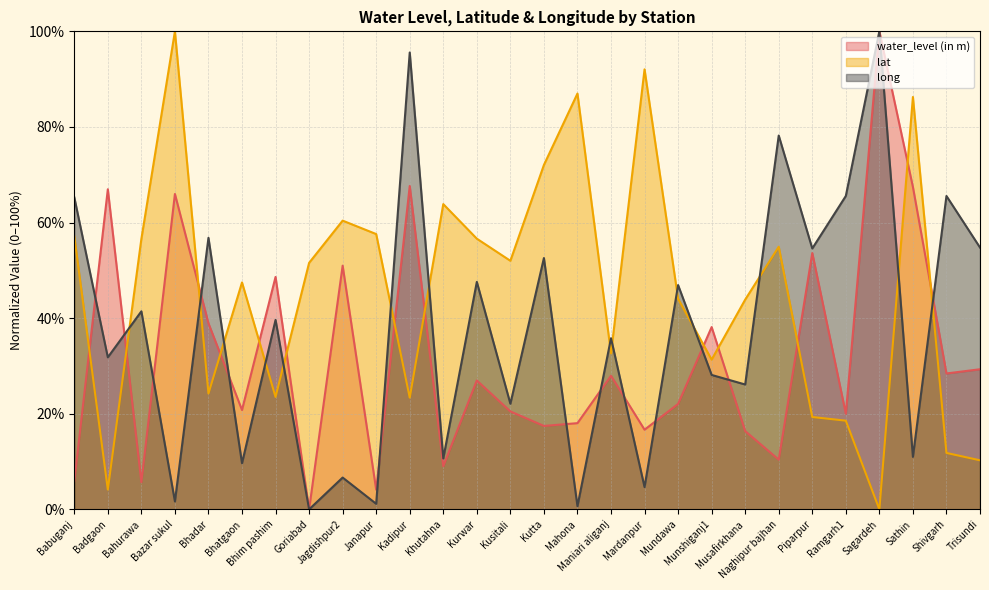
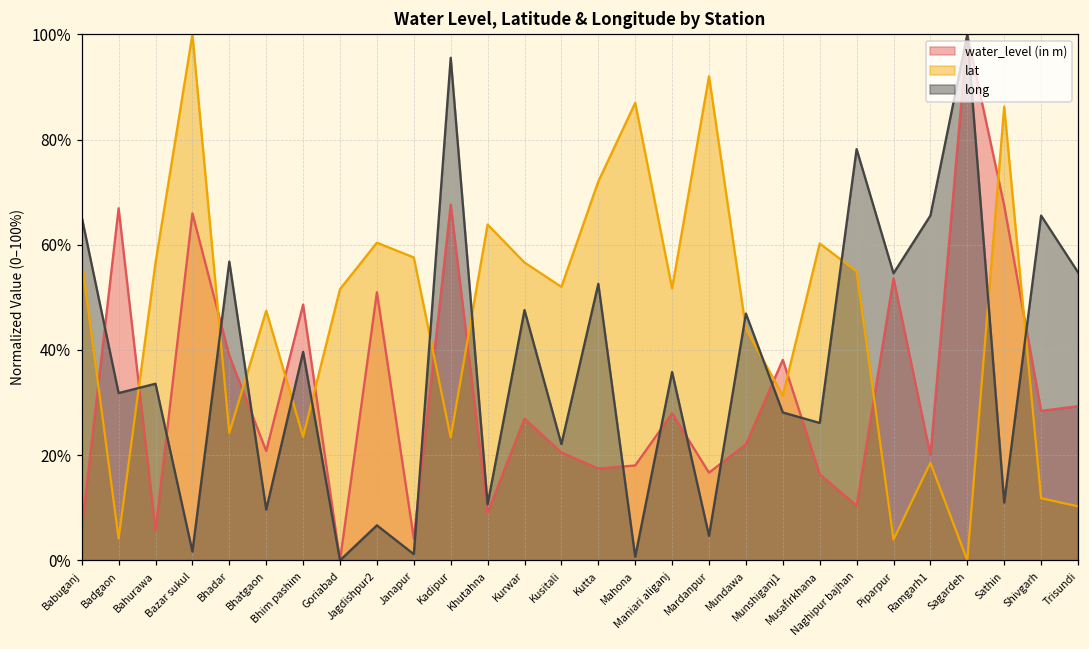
  {
    "water_level (in m)": {
      "Babuganj": "6%",
      "Badgaon": "67%",
      "Bahurawa": "6%",
      "Bazar sukul": "66%",
      "Bhadar": "39%",
      "Bhatgaon": "21%",
      "Bhim pashim": "49%",
      "Jagdishpur2": "51%",
      "Janapur": "4%",
      "Kadipur": "68%",
      "Khutahna": "9%",
      "Kurwar": "27%",
      "Kusitali": "20%",
      "Kutta": "17%",
      "Mahona": "18%",
      "Maniari aliganj": "28%",
      "Mardanpur": "17%",
      "Mundawa": "22%",
      "Munshiganj1": "38%",
      "Musafirkhana": "16%",
      "Naghipur bajhan": "10%",
      "Piparpur": "54%",
      "Ramgarh1": "20%",
      "Sathin": "67%",
      "Shivgarh": "28%",
      "Trisundi": "29%"
    },
    "lat": {
      "Babuganj": "57%",
      "Badgaon": "4%",
      "Bahurawa": "57%",
      "Bazar sukul": "100%",
      "Bhadar": "24%",
      "Bhatgaon": "47%",
      "Bhim pashim": "24%",
      "Goriabad": "52%",
      "Jagdishpur2": "60%",
      "Janapur": "58%",
      "Kadipur": "23%",
      "Khutahna": "64%",
      "Kurwar": "57%",
      "Kusitali": "52%",
      "Kutta": "72%",
      "Mahona": "87%",
-     "Maniari aliganj": "33%",
+     "Maniari aliganj": "52%",
      "Mardanpur": "92%",
      "Mundawa": "44%",
      "Munshiganj1": "31%",
-     "Musafirkhana": "44%",
+     "Musafirkhana": "60%",
      "Naghipur bajhan": "55%",
-     "Piparpur": "19%",
+     "Piparpur": "4%",
      "Ramgarh1": "19%",
      "Sagardeh": "0%",
      "Sathin": "86%",
      "Shivgarh": "12%",
      "Trisundi": "10%"
    },
    "long": {
      "Babuganj": "65%",
      "Badgaon": "32%",
-     "Bahurawa": "41%",
+     "Bahurawa": "34%",
      "Bazar sukul": "2%",
      "Bhadar": "57%",
      "Bhatgaon": "10%",
      "Bhim pashim": "40%",
      "Jagdishpur2": "7%",
      "Janapur": "1%",
      "Kadipur": "96%",
      "Khutahna": "11%",
      "Kurwar": "48%",
      "Kusitali": "22%",
      "Kutta": "53%",
      "Mahona": "1%",
      "Maniari aliganj": "36%",
      "Mardanpur": "5%",
      "Mundawa": "47%",
      "Munshiganj1": "28%",
      "Musafirkhana": "26%",
      "Naghipur bajhan": "78%",
      "Piparpur": "55%",
      "Ramgarh1": "66%",
      "Sathin": "11%",
      "Shivgarh": "66%",
      "Trisundi": "55%"
    }
  }
